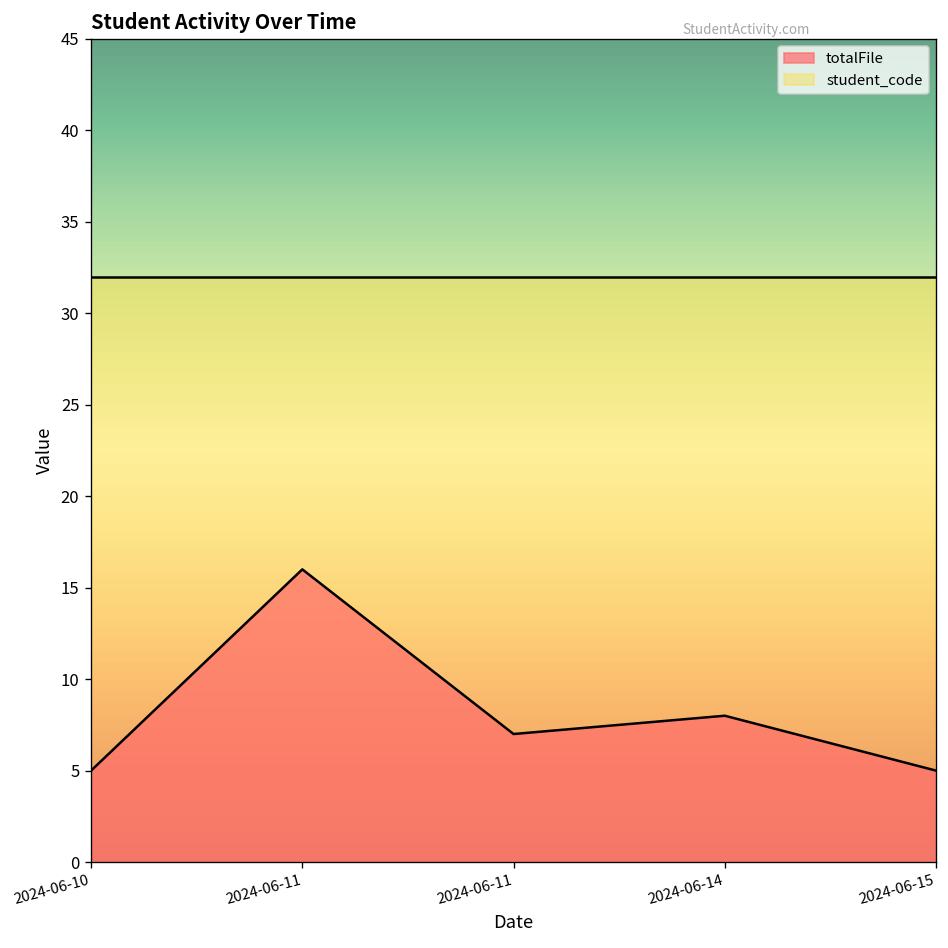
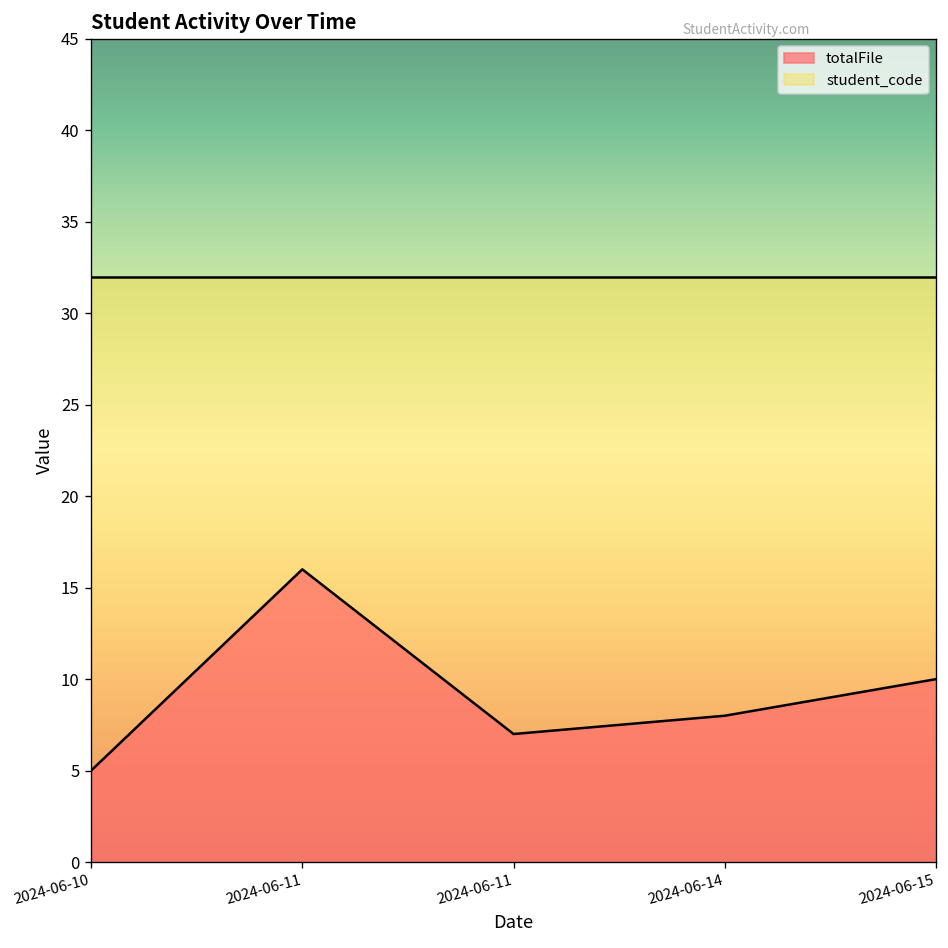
  {
    "totalFile": {
      "2024-06-10": 5,
      "2024-06-14": 8,
-     "2024-06-15": 5
+     "2024-06-15": 10
    },
    "student_code": {
      "2024-06-10": 32,
      "2024-06-14": 32,
      "2024-06-15": 32
    }
  }
